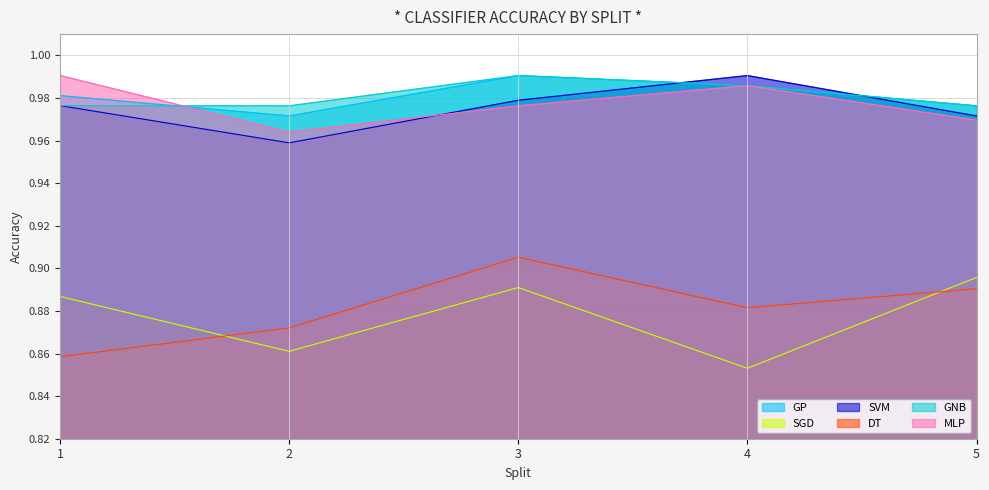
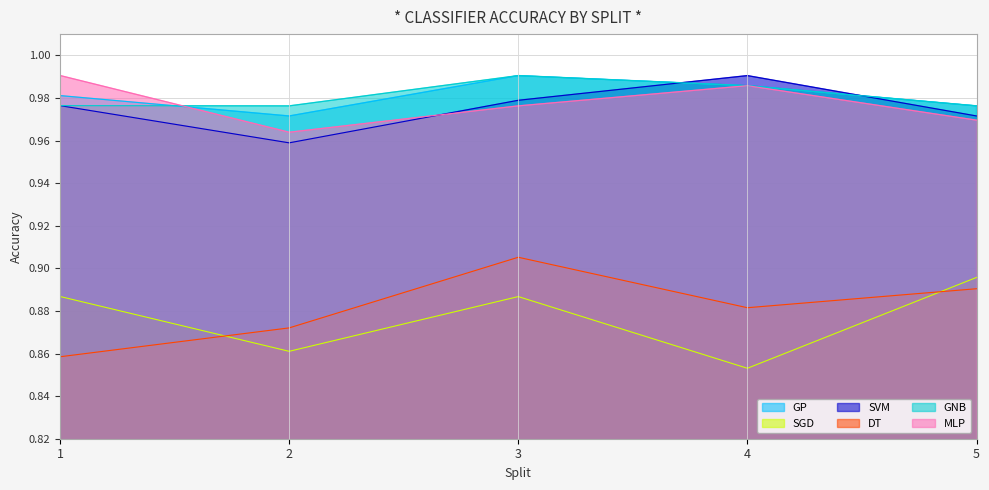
  {
    "SGD": {
      "1": 0.887,
      "2": 0.861,
-     "3": 0.891,
+     "3": 0.887,
      "4": 0.853,
      "5": 0.896
    },
    "SVM": {
      "2": 0.959,
      "3": 0.979,
      "4": 0.991,
      "5": 0.972
    },
    "DT": {
      "1": 0.858,
      "2": 0.872,
      "3": 0.905,
      "4": 0.882,
      "5": 0.890
    },
    "MLP": {
      "1": 0.991,
      "2": 0.964,
      "3": 0.976,
      "5": 0.970
    }
  }
